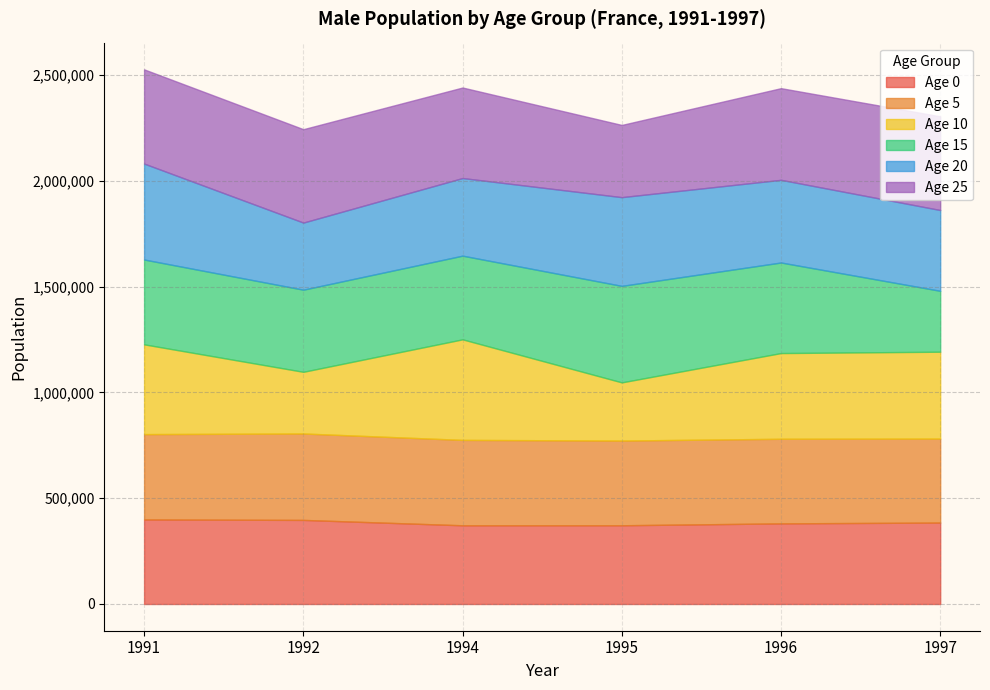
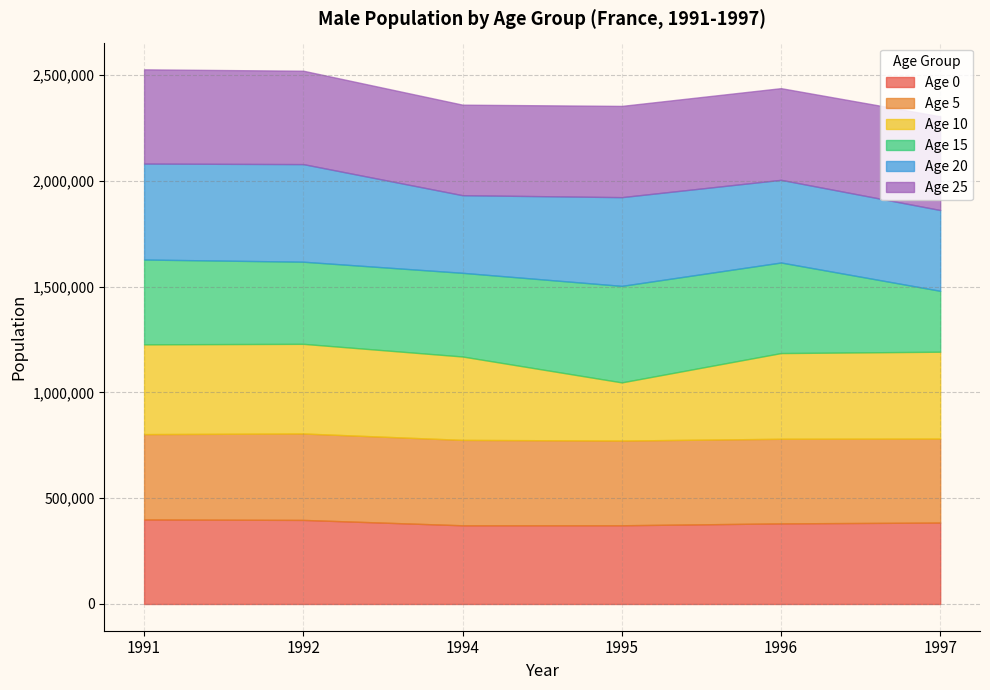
  {
    "Age 10": {
      "1991": "420,000",
-     "1992": "290,000",
-     "1994": "480,000",
+     "1992": "420,000",
+     "1994": "390,000",
      "1995": "270,000",
      "1996": "410,000",
      "1997": "410,000"
    },
    "Age 15": {
      "1991": "400,000",
      "1992": "390,000",
      "1994": "400,000",
      "1995": "460,000",
      "1996": "430,000",
      "1997": "290,000"
    },
    "Age 20": {
      "1991": "450,000",
-     "1992": "320,000",
+     "1992": "460,000",
      "1994": "370,000",
      "1995": "420,000",
      "1996": "390,000",
      "1997": "380,000"
    },
    "Age 25": {
      "1991": "450,000",
      "1992": "440,000",
      "1994": "430,000",
-     "1995": "340,000",
+     "1995": "430,000",
      "1996": "430,000"
    }
  }
